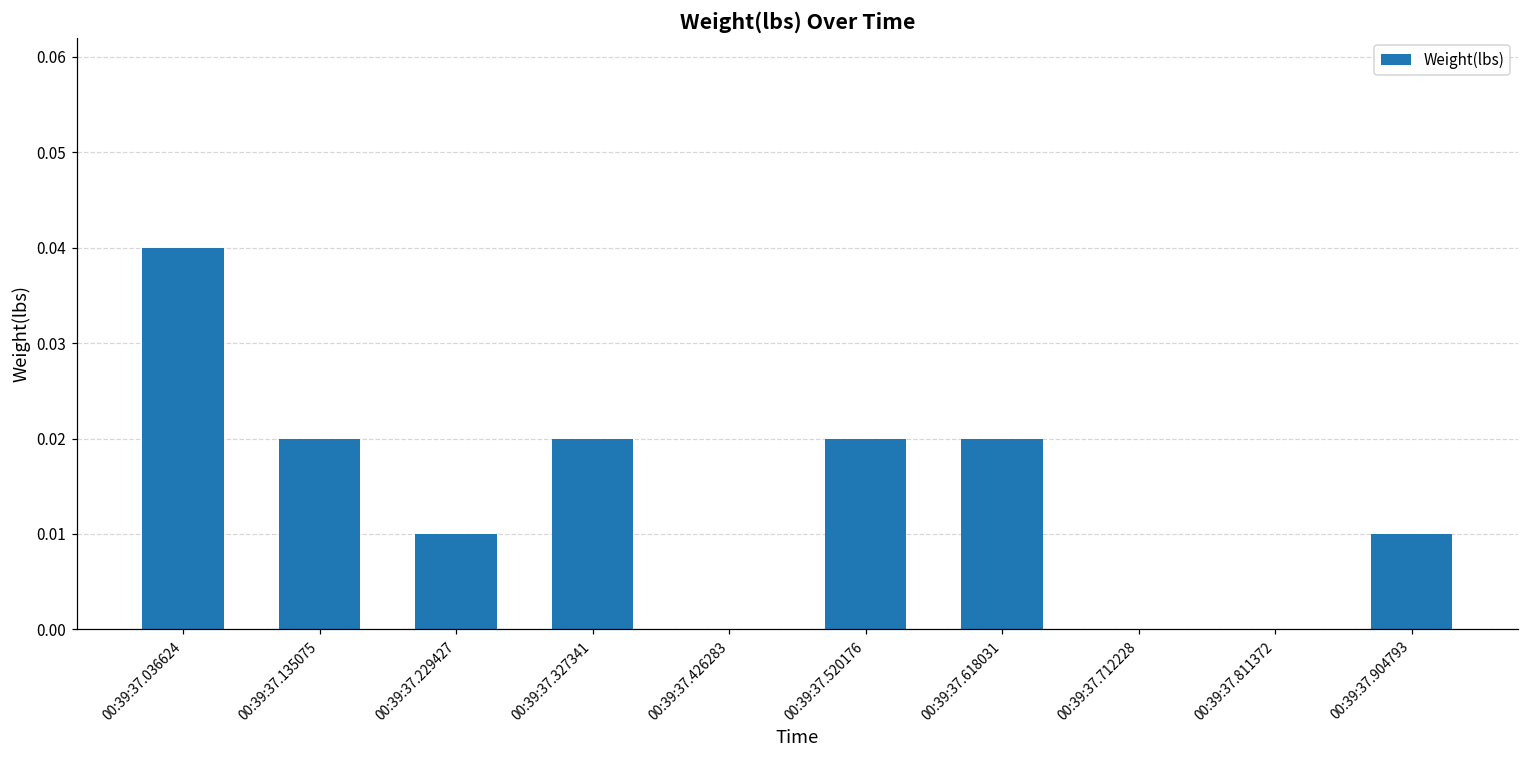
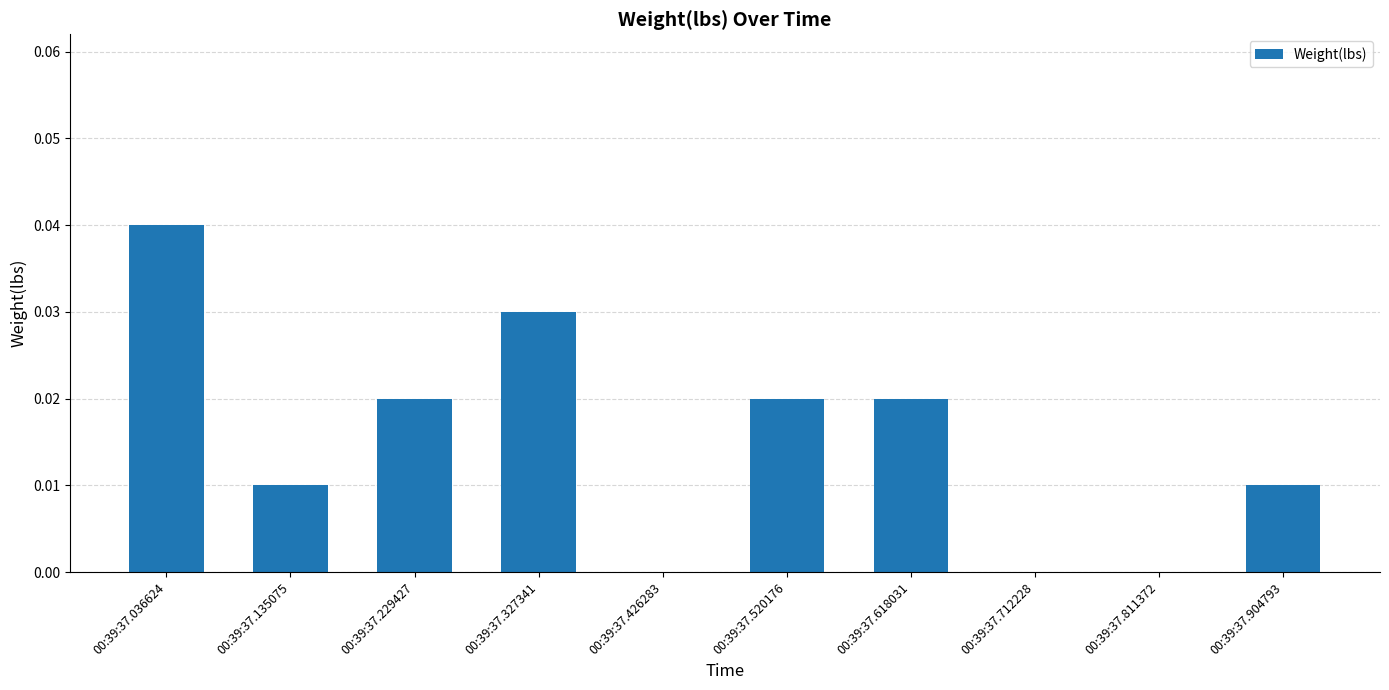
  {
    "00:39:37.036624": 0.04,
-   "00:39:37.135075": 0.02,
-   "00:39:37.229427": 0.01,
-   "00:39:37.327341": 0.02,
+   "00:39:37.135075": 0.01,
+   "00:39:37.229427": 0.02,
+   "00:39:37.327341": 0.03,
    "00:39:37.426283": 0.00,
    "00:39:37.520176": 0.02,
    "00:39:37.618031": 0.02,
    "00:39:37.712228": 0.00,
    "00:39:37.811372": 0.00,
    "00:39:37.904793": 0.01
  }
